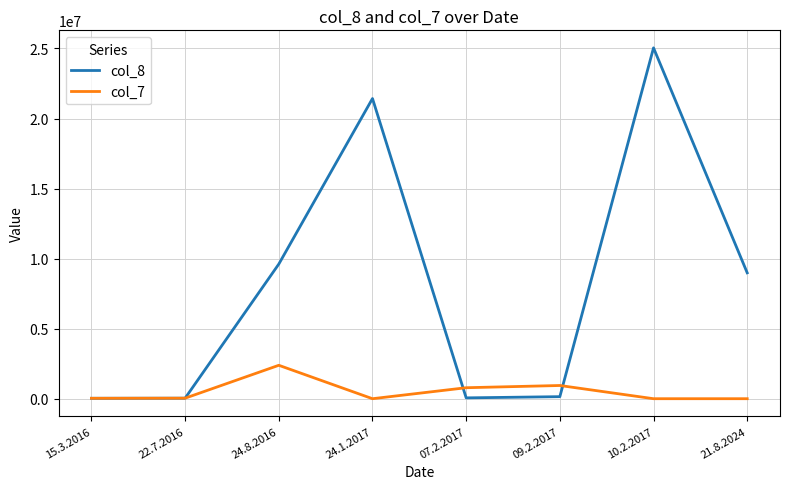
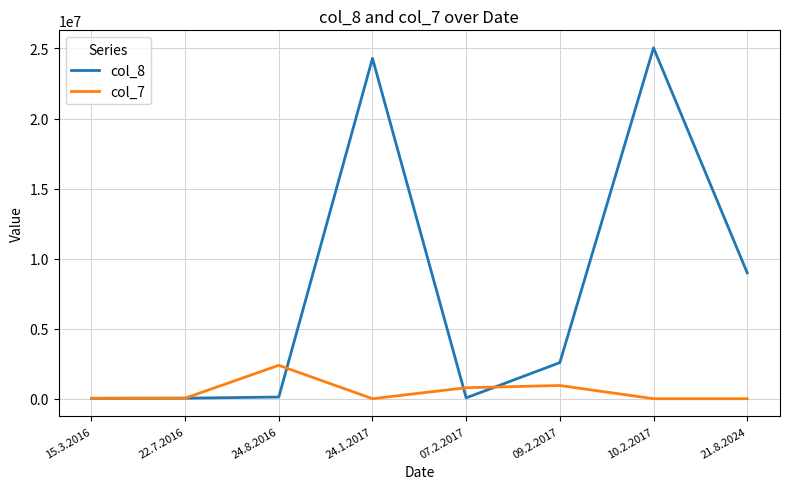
  {
    "col_8": {
-     "24.8.2016": 9600000,
-     "24.1.2017": 21400000,
+     "24.8.2016": 100000,
+     "24.1.2017": 24300000,
      "07.2.2017": 100000,
-     "09.2.2017": 100000,
+     "09.2.2017": 2600000,
      "10.2.2017": 25000000,
      "21.8.2024": 9000000
    },
    "col_7": {
      "24.8.2016": 2400000,
      "24.1.2017": 0,
      "07.2.2017": 800000,
      "09.2.2017": 900000,
      "10.2.2017": 0,
      "21.8.2024": 0
    }
  }
